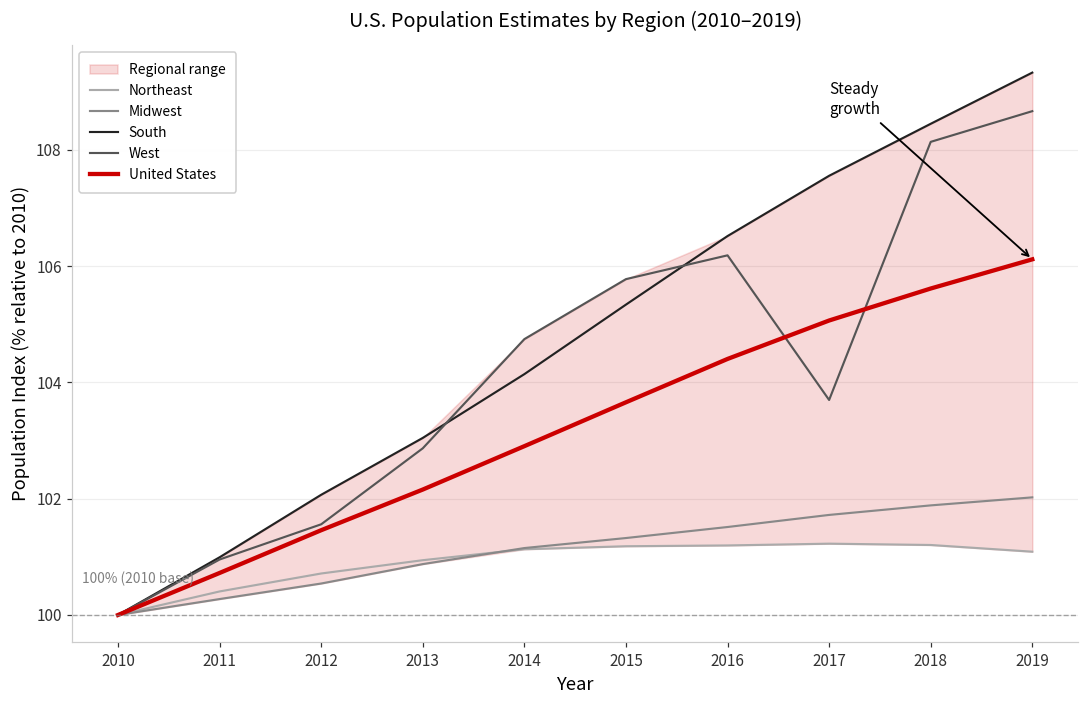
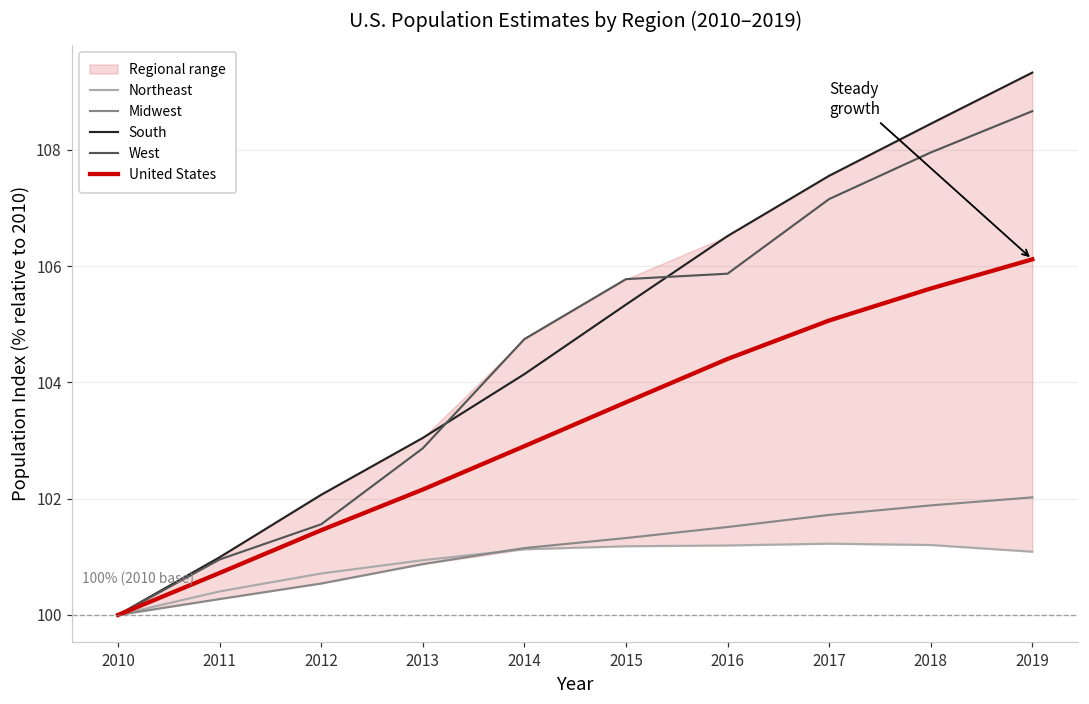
  {
    "South": {
      "2014": 104.1,
      "2015": 105.3
    },
    "West": {
      "2012": 101.6,
      "2013": 102.9,
-     "2016": 106.2,
-     "2017": 103.7,
-     "2018": 108.1,
+     "2016": 105.9,
+     "2017": 107.2,
+     "2018": 108.0,
      "2019": 108.7
    }
  }
